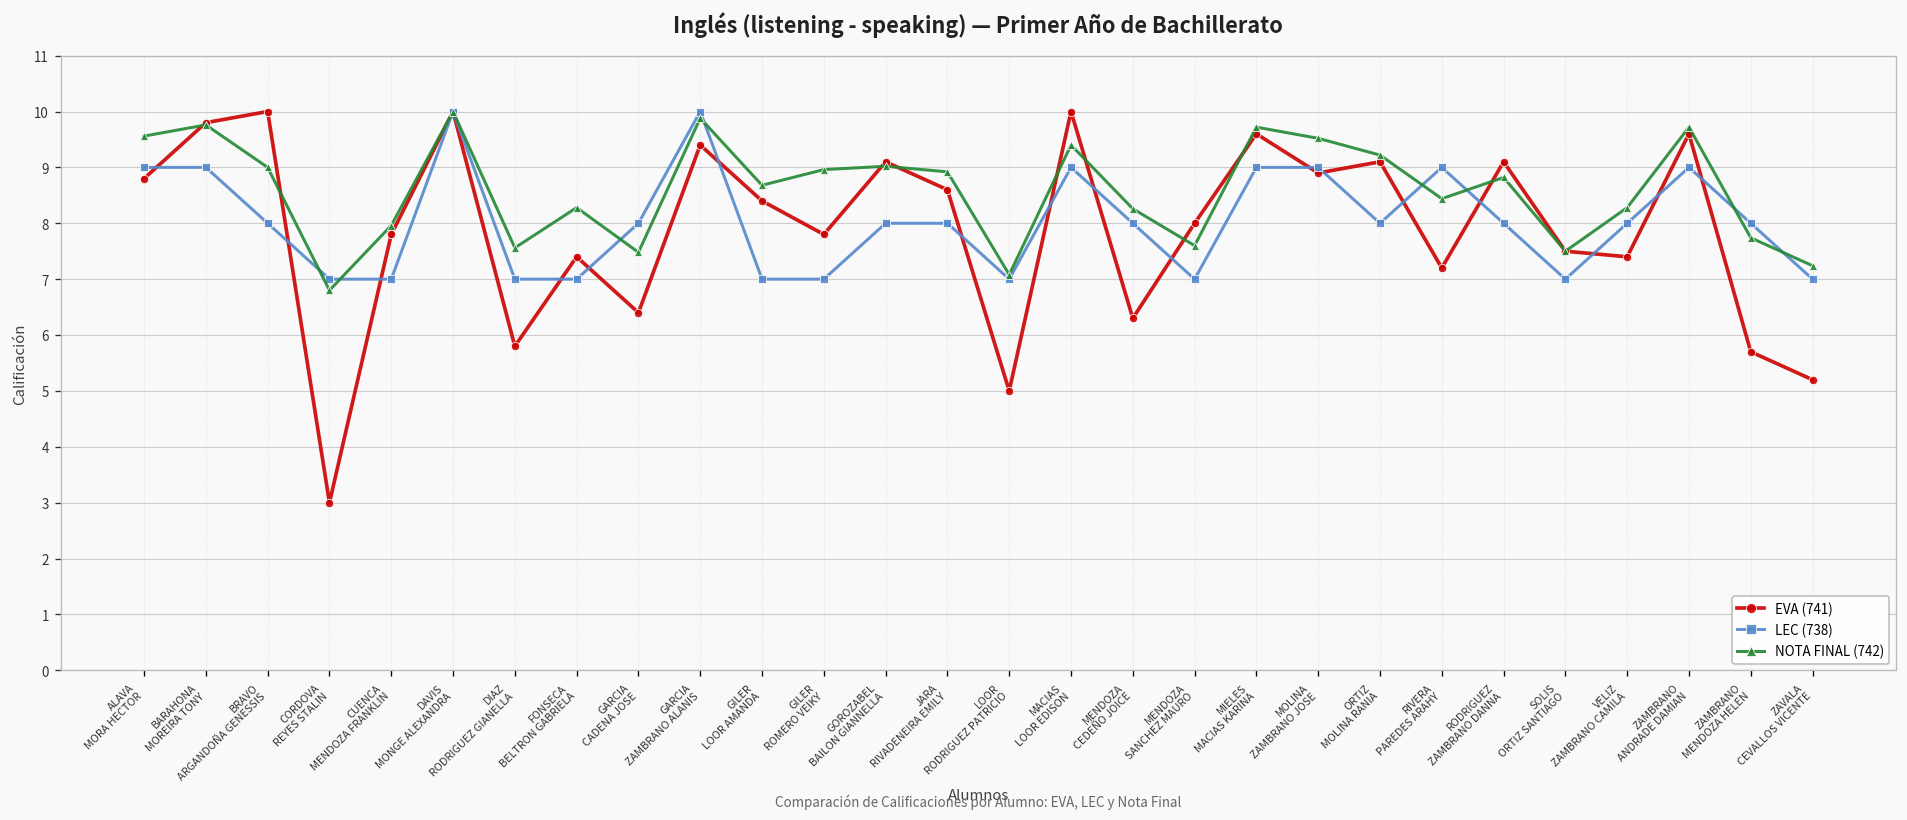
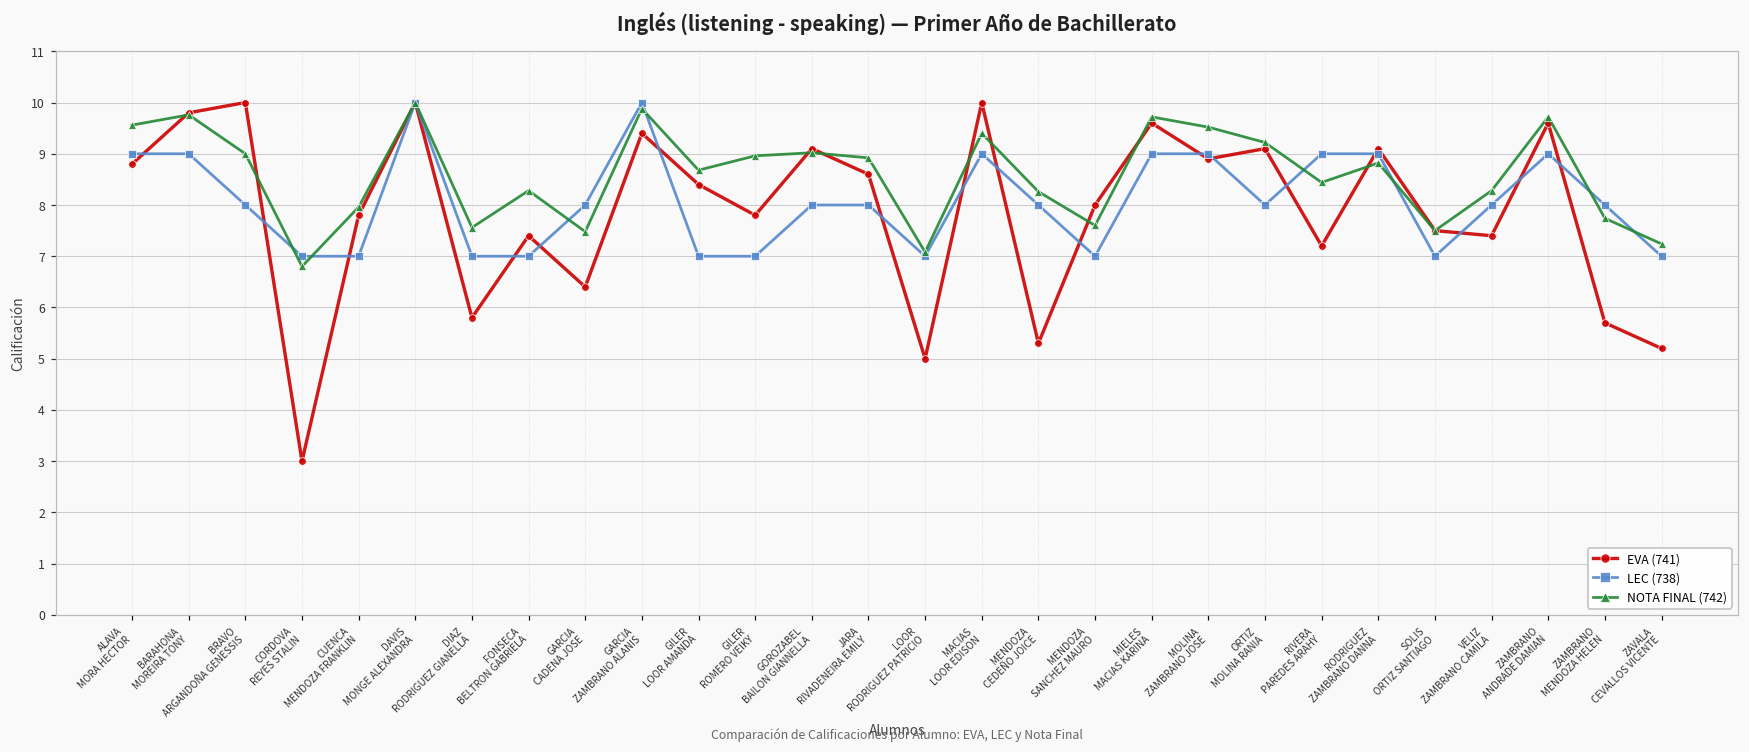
  {
    "EVA (741)": {
      "ALAVA MORA HECTOR": 8.8,
      "BRAVO ARGANDOÑA GENESSIS": 10.0,
      "CORDOVA REYES STALIN": 3.0,
      "CUENCA MENDOZA FRANKLIN": 7.8,
      "DIAZ RODRIGUEZ GIANELLA": 5.8,
      "FONSECA BELTRON GABRIELA": 7.4,
      "GARCIA CADENA JOSE": 6.4,
      "GARCIA ZAMBRANO ALANIS": 9.4,
      "GILER LOOR AMANDA": 8.4,
      "GILER ROMERO VEIKY": 7.8,
      "GOROZABEL BAILON GIANNELLA": 9.1,
      "JARA RIVADENEIRA EMILY": 8.6,
      "LOOR RODRIGUEZ PATRICIO": 5.0,
      "MACIAS LOOR EDISON": 10.0,
-     "MENDOZA CEDEÑO JOICE": 6.3,
+     "MENDOZA CEDEÑO JOICE": 5.3,
      "MENDOZA SANCHEZ MAURO": 8.0,
      "MIELES MACIAS KARINA": 9.6,
      "MOLINA ZAMBRANO JOSE": 8.9,
      "ORTIZ MOLINA RANIA": 9.1,
      "RIVERA PAREDES ARAHY": 7.2,
      "RODRIGUEZ ZAMBRANO DANNA": 9.1,
      "VELIZ ZAMBRANO CAMILA": 7.4,
      "ZAMBRANO ANDRADE DAMIAN": 9.6,
      "ZAMBRANO MENDOZA HELEN": 5.7,
      "ZAVALA CEVALLOS VICENTE": 5.2
    },
    "LEC (738)": {
      "ALAVA MORA HECTOR": 9,
      "BARAHONA MOREIRA TONY": 9,
      "BRAVO ARGANDOÑA GENESSIS": 8,
      "CORDOVA REYES STALIN": 7,
      "CUENCA MENDOZA FRANKLIN": 7,
      "DIAZ RODRIGUEZ GIANELLA": 7,
      "FONSECA BELTRON GABRIELA": 7,
      "GARCIA CADENA JOSE": 8,
      "GARCIA ZAMBRANO ALANIS": 10,
      "GILER LOOR AMANDA": 7,
      "GILER ROMERO VEIKY": 7,
      "GOROZABEL BAILON GIANNELLA": 8,
      "JARA RIVADENEIRA EMILY": 8,
      "LOOR RODRIGUEZ PATRICIO": 7,
      "MACIAS LOOR EDISON": 9,
      "MENDOZA CEDEÑO JOICE": 8,
      "MENDOZA SANCHEZ MAURO": 7,
      "MIELES MACIAS KARINA": 9,
      "MOLINA ZAMBRANO JOSE": 9,
      "ORTIZ MOLINA RANIA": 8,
      "RIVERA PAREDES ARAHY": 9,
-     "RODRIGUEZ ZAMBRANO DANNA": 8,
+     "RODRIGUEZ ZAMBRANO DANNA": 9,
      "SOLIS ORTIZ SANTIAGO": 7,
      "VELIZ ZAMBRANO CAMILA": 8,
      "ZAMBRANO ANDRADE DAMIAN": 9,
      "ZAMBRANO MENDOZA HELEN": 8,
      "ZAVALA CEVALLOS VICENTE": 7
    },
    "NOTA FINAL (742)": {
      "ALAVA MORA HECTOR": 9.6,
      "BRAVO ARGANDOÑA GENESSIS": 9.0,
      "CORDOVA REYES STALIN": 6.8,
      "CUENCA MENDOZA FRANKLIN": 8.0,
      "DIAZ RODRIGUEZ GIANELLA": 7.6,
      "FONSECA BELTRON GABRIELA": 8.3,
      "GARCIA CADENA JOSE": 7.5,
      "GARCIA ZAMBRANO ALANIS": 9.9,
      "GILER LOOR AMANDA": 8.7,
      "GILER ROMERO VEIKY": 9.0,
      "GOROZABEL BAILON GIANNELLA": 9.0,
      "JARA RIVADENEIRA EMILY": 8.9,
      "LOOR RODRIGUEZ PATRICIO": 7.1,
      "MACIAS LOOR EDISON": 9.4,
      "MENDOZA CEDEÑO JOICE": 8.3,
      "MENDOZA SANCHEZ MAURO": 7.6,
      "MIELES MACIAS KARINA": 9.7,
      "MOLINA ZAMBRANO JOSE": 9.5,
      "ORTIZ MOLINA RANIA": 9.2,
      "RIVERA PAREDES ARAHY": 8.4,
      "RODRIGUEZ ZAMBRANO DANNA": 8.8,
      "VELIZ ZAMBRANO CAMILA": 8.3,
      "ZAMBRANO ANDRADE DAMIAN": 9.7,
      "ZAMBRANO MENDOZA HELEN": 7.7,
      "ZAVALA CEVALLOS VICENTE": 7.2
    }
  }
